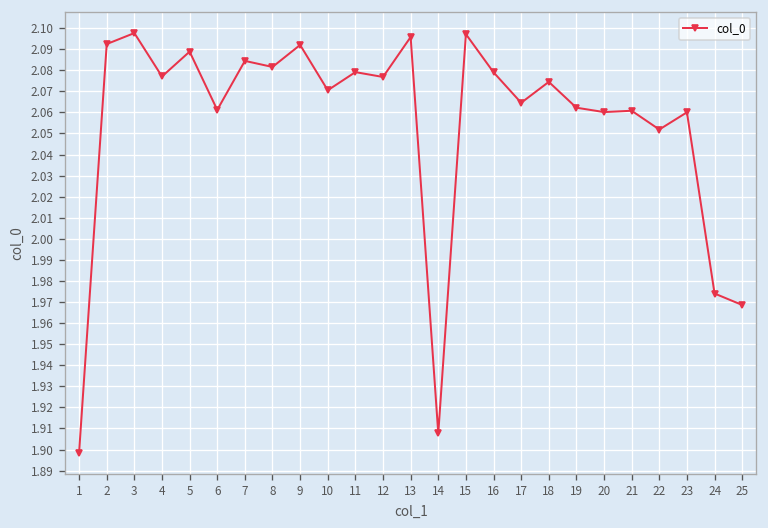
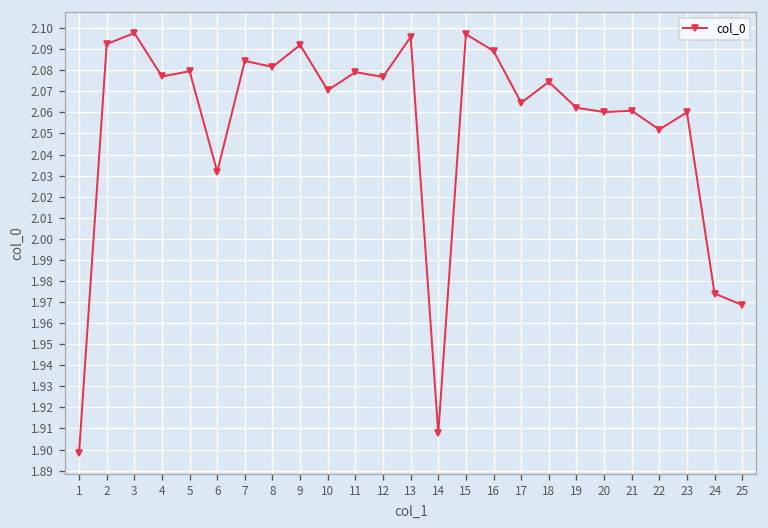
  {
    "1": 1.899,
    "2": 2.092,
    "3": 2.098,
    "4": 2.077,
-   "5": 2.089,
-   "6": 2.061,
+   "5": 2.080,
+   "6": 2.032,
    "7": 2.084,
    "8": 2.082,
    "9": 2.092,
    "10": 2.070,
    "11": 2.079,
    "12": 2.077,
    "13": 2.096,
    "14": 1.908,
    "15": 2.097,
-   "16": 2.079,
+   "16": 2.089,
    "17": 2.065,
    "18": 2.074,
    "19": 2.062,
    "20": 2.060,
    "21": 2.061,
    "22": 2.052,
    "23": 2.060,
    "24": 1.974,
    "25": 1.969
  }
